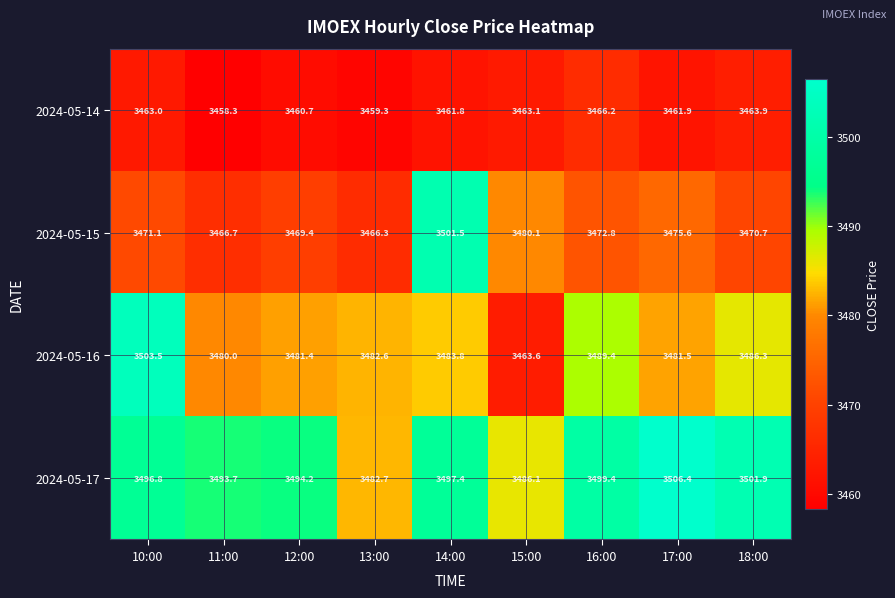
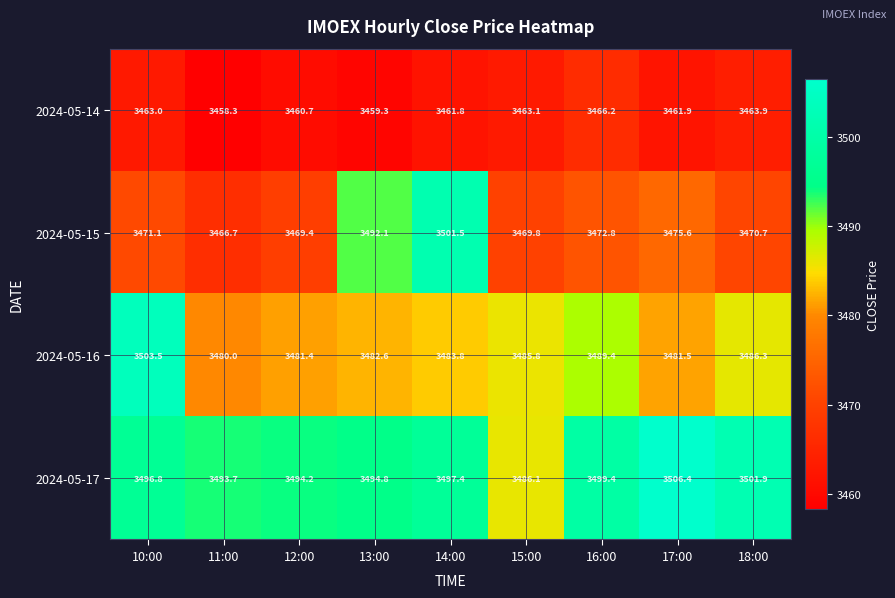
  {
    "2024-05-14": {
      "10:00": 3463.0,
      "11:00": 3458.3,
      "12:00": 3460.7,
      "13:00": 3459.3,
      "14:00": 3461.8,
      "15:00": 3463.1,
      "16:00": 3466.2,
      "17:00": 3461.9,
      "18:00": 3463.9
    },
    "2024-05-15": {
      "10:00": 3471.1,
      "11:00": 3466.7,
      "12:00": 3469.4,
-     "13:00": 3466.3,
+     "13:00": 3492.1,
      "14:00": 3501.5,
-     "15:00": 3480.1,
+     "15:00": 3469.8,
      "16:00": 3472.8,
      "17:00": 3475.6,
      "18:00": 3470.7
    },
    "2024-05-16": {
      "10:00": 3503.5,
      "11:00": 3480.0,
      "12:00": 3481.4,
      "13:00": 3482.6,
      "14:00": 3483.8,
-     "15:00": 3463.6,
+     "15:00": 3485.8,
      "16:00": 3489.4,
      "17:00": 3481.5,
      "18:00": 3486.3
    },
    "2024-05-17": {
      "10:00": 3496.8,
      "11:00": 3493.7,
      "12:00": 3494.2,
-     "13:00": 3482.7,
+     "13:00": 3494.8,
      "14:00": 3497.4,
      "15:00": 3486.1,
      "16:00": 3499.4,
      "17:00": 3506.4,
      "18:00": 3501.9
    }
  }
